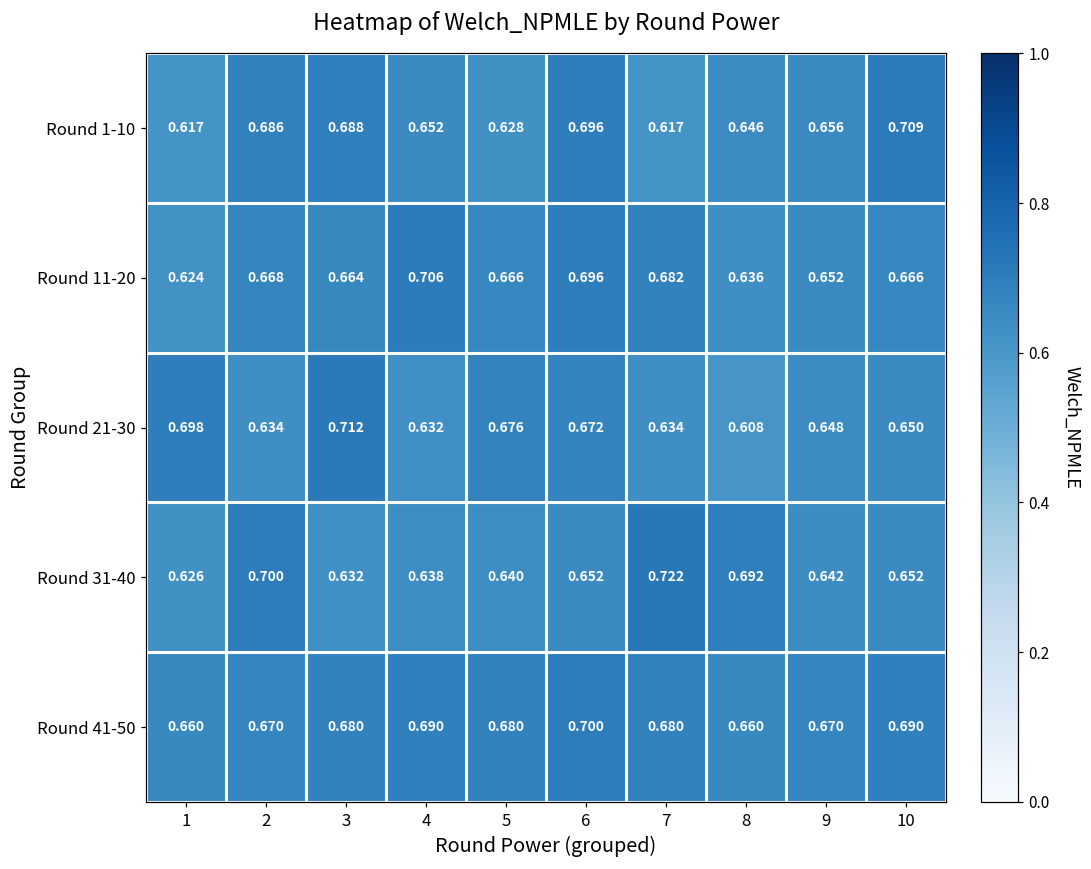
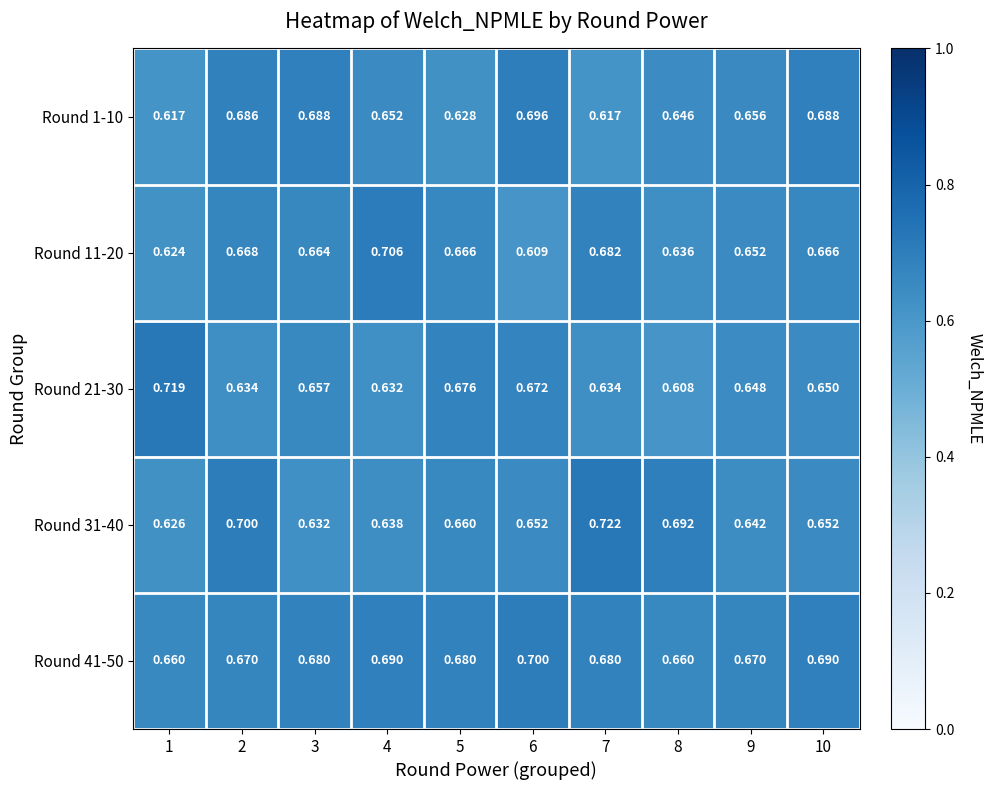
  {
    "Round 1-10": {
      "1": 0.617,
      "2": 0.686,
      "3": 0.688,
      "4": 0.652,
      "5": 0.628,
      "6": 0.696,
      "7": 0.617,
      "8": 0.646,
      "9": 0.656,
-     "10": 0.709
+     "10": 0.688
    },
    "Round 11-20": {
      "1": 0.624,
      "2": 0.668,
      "3": 0.664,
      "4": 0.706,
      "5": 0.666,
-     "6": 0.696,
+     "6": 0.609,
      "7": 0.682,
      "8": 0.636,
      "9": 0.652,
      "10": 0.666
    },
    "Round 21-30": {
-     "1": 0.698,
+     "1": 0.719,
      "2": 0.634,
-     "3": 0.712,
+     "3": 0.657,
      "4": 0.632,
      "5": 0.676,
      "6": 0.672,
      "7": 0.634,
      "8": 0.608,
      "9": 0.648,
      "10": 0.650
    },
    "Round 31-40": {
      "1": 0.626,
      "2": 0.700,
      "3": 0.632,
      "4": 0.638,
-     "5": 0.640,
+     "5": 0.660,
      "6": 0.652,
      "7": 0.722,
      "8": 0.692,
      "9": 0.642,
      "10": 0.652
    },
    "Round 41-50": {
      "1": 0.660,
      "2": 0.670,
      "3": 0.680,
      "4": 0.690,
      "5": 0.680,
      "6": 0.700,
      "7": 0.680,
      "8": 0.660,
      "9": 0.670,
      "10": 0.690
    }
  }
